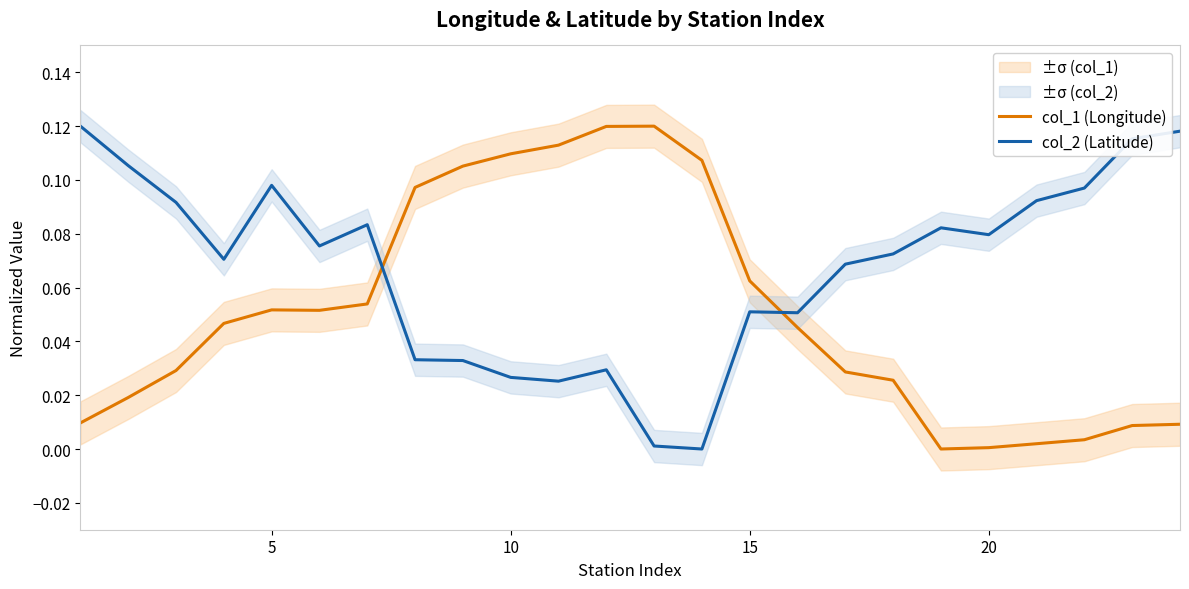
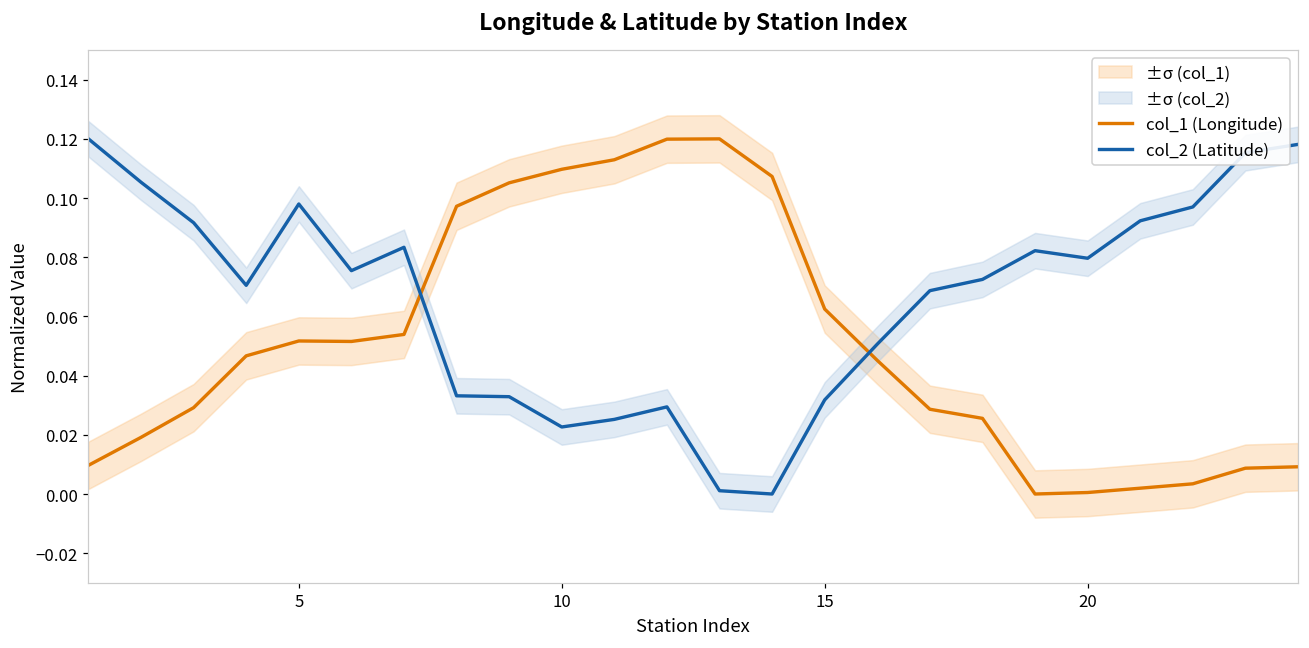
  {
    "col_1 (Longitude)": {
      "5": 0.052,
      "10": 0.110,
      "15": 0.063,
      "20": 0.001
    },
    "col_2 (Latitude)": {
      "5": 0.098,
-     "10": 0.027,
-     "15": 0.051,
+     "10": 0.023,
+     "15": 0.032,
      "20": 0.080
    }
  }
